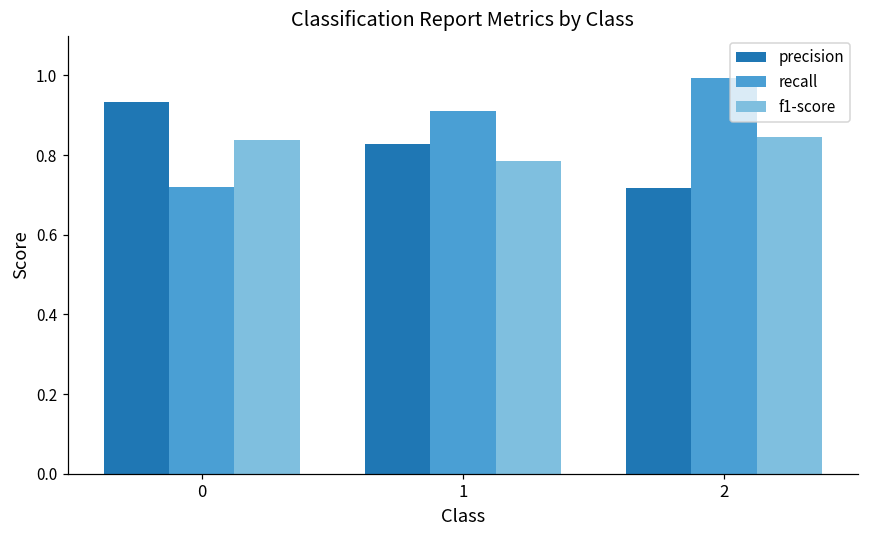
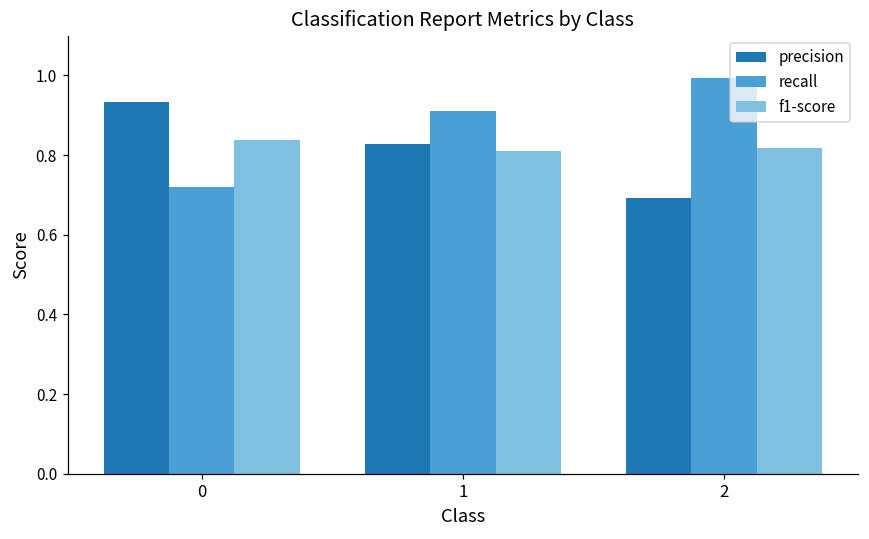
  {
    "precision": {
      "0": 0.93,
      "1": 0.83,
-     "2": 0.72
+     "2": 0.69
    },
    "recall": {
      "0": 0.72,
      "1": 0.91,
      "2": 0.99
    },
    "f1-score": {
      "0": 0.84,
-     "1": 0.79,
-     "2": 0.84
+     "1": 0.81,
+     "2": 0.82
    }
  }
